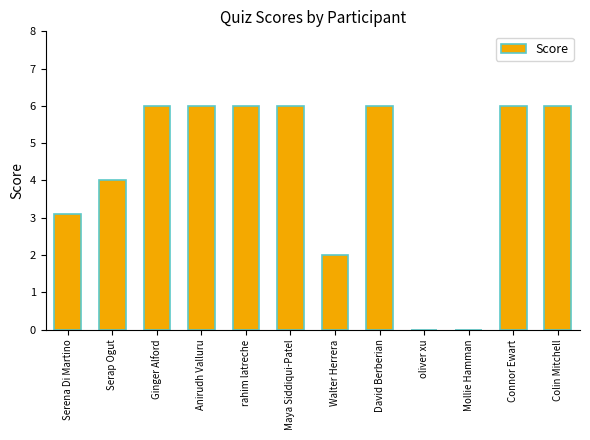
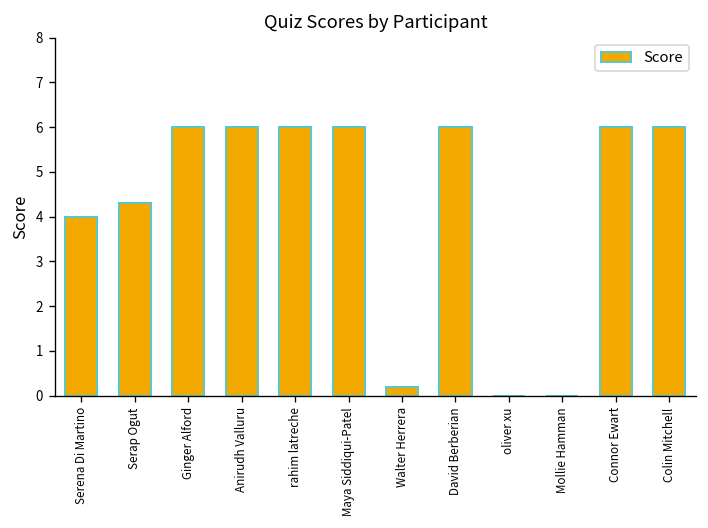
  {
-   "Serena Di Martino": 3.1,
-   "Serap Ogut": 4.0,
+   "Serena Di Martino": 4.0,
+   "Serap Ogut": 4.3,
    "Ginger Alford": 6.0,
    "Anirudh Valluru": 6.0,
    "rahim latreche": 6.0,
    "Maya Siddiqui-Patel": 6.0,
-   "Walter Herrera": 2.0,
+   "Walter Herrera": 0.2,
    "David Berberian": 6.0,
    "oliver xu": 0.0,
    "Mollie Hamman": 0.0,
    "Connor Ewart": 6.0,
    "Colin Mitchell": 6.0
  }
